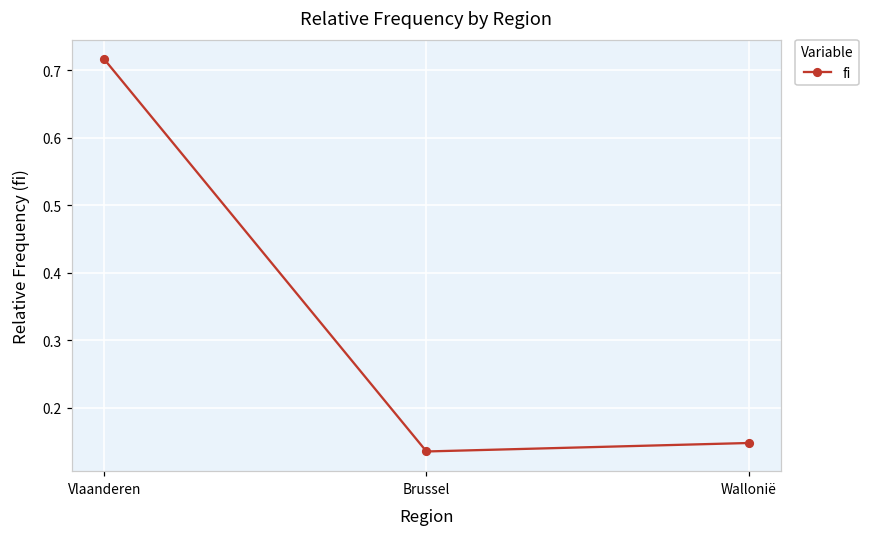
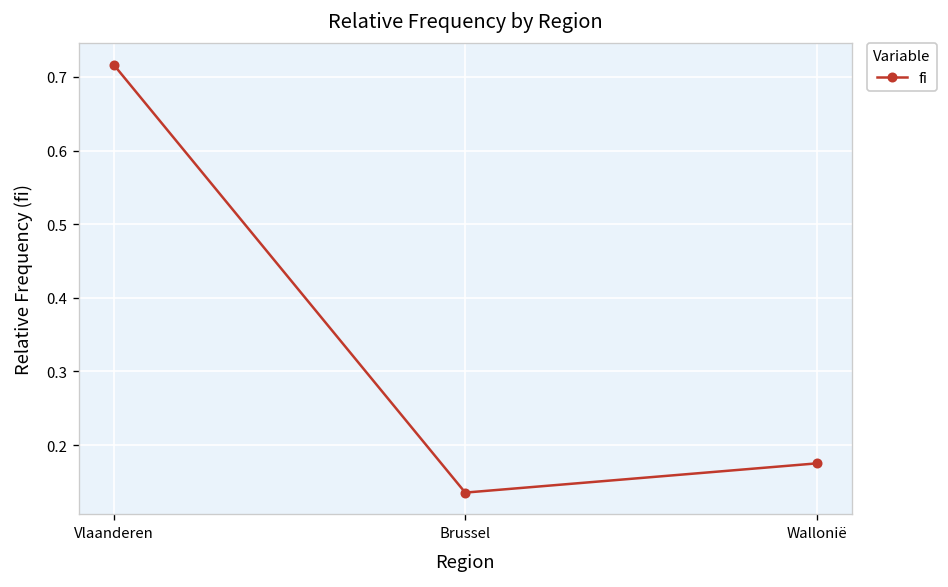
  {
    "Vlaanderen": 0.72,
    "Brussel": 0.14,
-   "Wallonië": 0.15
+   "Wallonië": 0.18
  }
